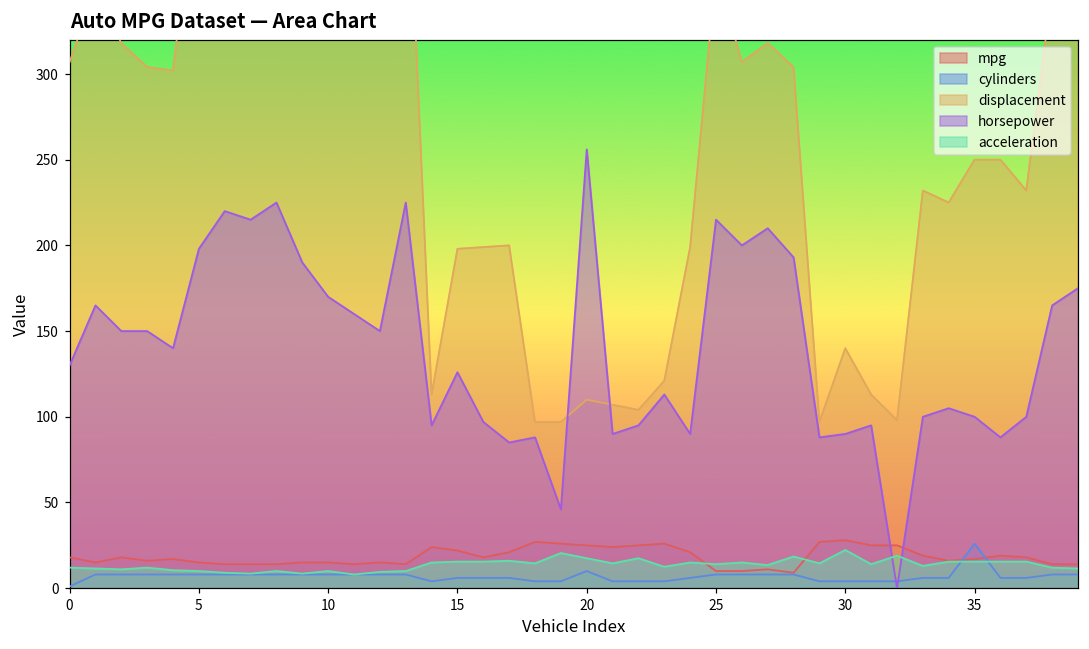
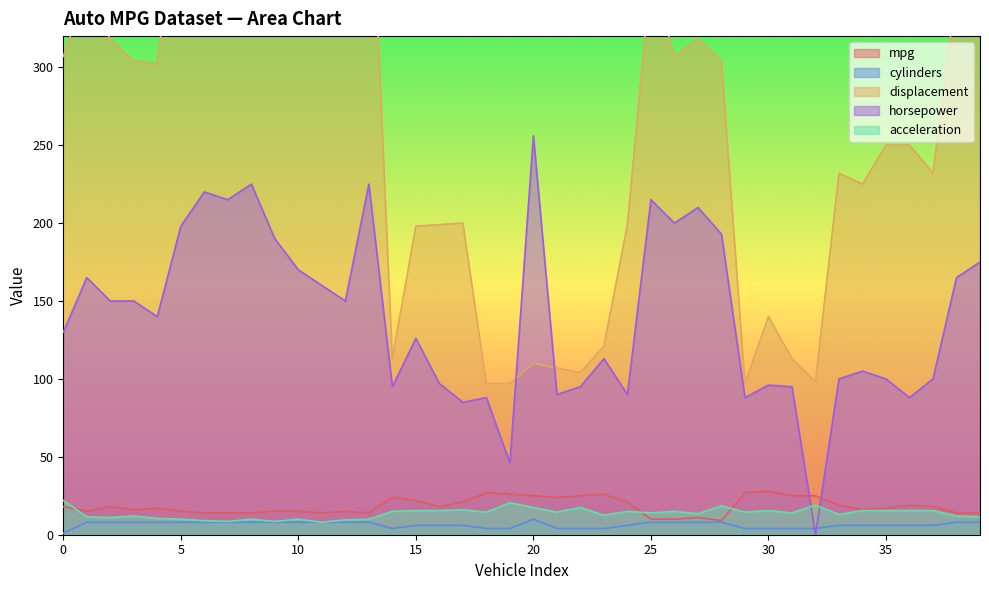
  {
    "cylinders": {
      "0": 1,
      "5": 8,
      "10": 8,
      "15": 6,
      "20": 10,
      "25": 8,
      "30": 4,
-     "35": 26
+     "35": 6
    },
    "horsepower": {
      "0": 130,
      "5": 198,
      "10": 170,
      "15": 126,
      "20": 256,
      "25": 215,
-     "30": 90,
+     "30": 96,
      "35": 100
    },
    "acceleration": {
-     "0": 12,
+     "0": 22,
      "5": 10,
      "10": 10,
      "15": 16,
      "20": 18,
      "25": 14,
-     "30": 22
+     "30": 16
    }
  }
